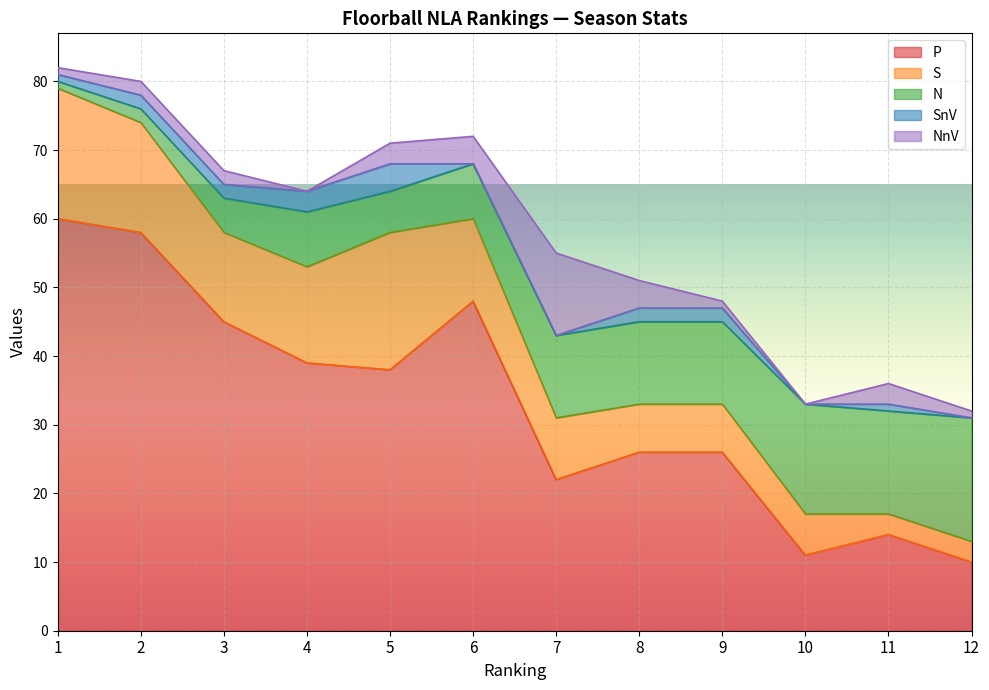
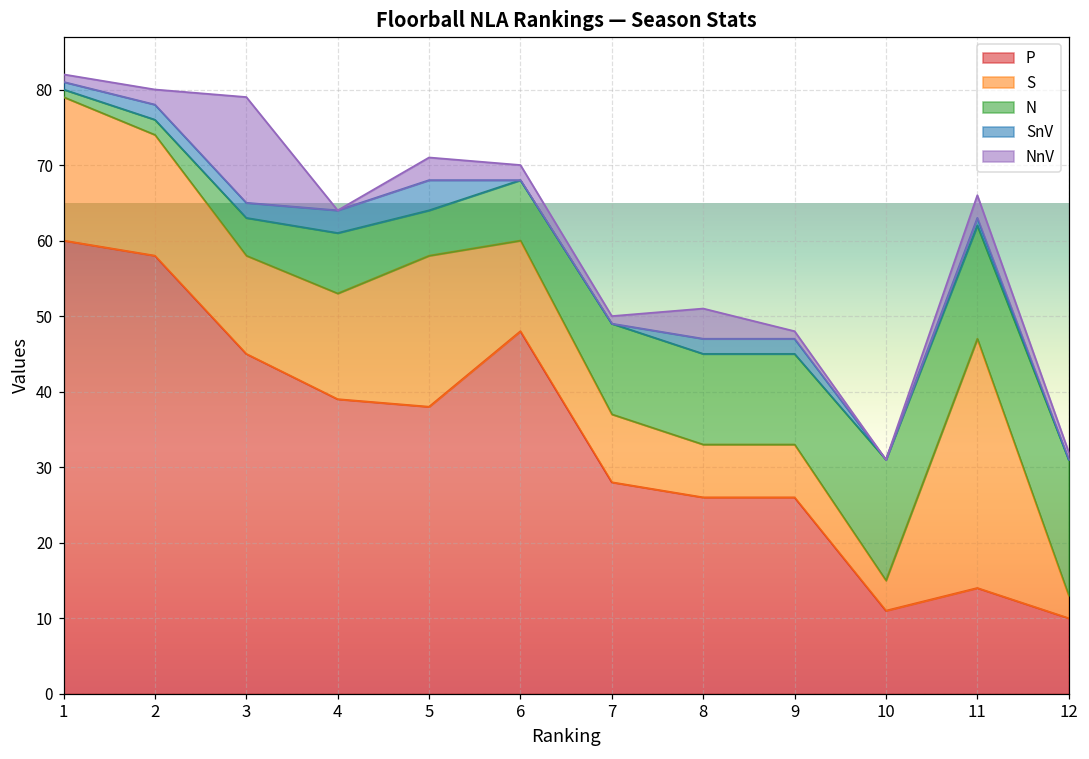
  {
    "P": {
      "1": 60,
      "2": 58,
      "3": 45,
      "4": 39,
      "5": 38,
      "6": 48,
-     "7": 22,
+     "7": 28,
      "8": 26,
      "9": 26,
      "10": 11,
      "11": 14,
      "12": 10
    },
    "S": {
      "1": 19,
      "2": 16,
      "3": 13,
      "4": 14,
      "5": 20,
      "6": 12,
      "7": 9,
      "8": 7,
      "9": 7,
-     "10": 6,
-     "11": 3,
+     "10": 4,
+     "11": 33,
      "12": 3
    },
    "N": {
      "1": 1,
      "2": 2,
      "3": 5,
      "4": 8,
      "5": 6,
      "8": 12,
      "9": 12,
      "11": 15
    },
    "SnV": {
      "1": 1,
      "2": 2,
      "3": 2,
      "5": 4,
      "8": 2,
      "9": 2,
      "11": 1
    },
    "NnV": {
      "1": 1,
      "2": 2,
-     "3": 2,
+     "3": 14,
      "5": 3,
-     "6": 4,
-     "7": 12,
+     "6": 2,
+     "7": 1,
      "8": 4,
      "9": 1,
      "11": 3,
      "12": 1
    }
  }
